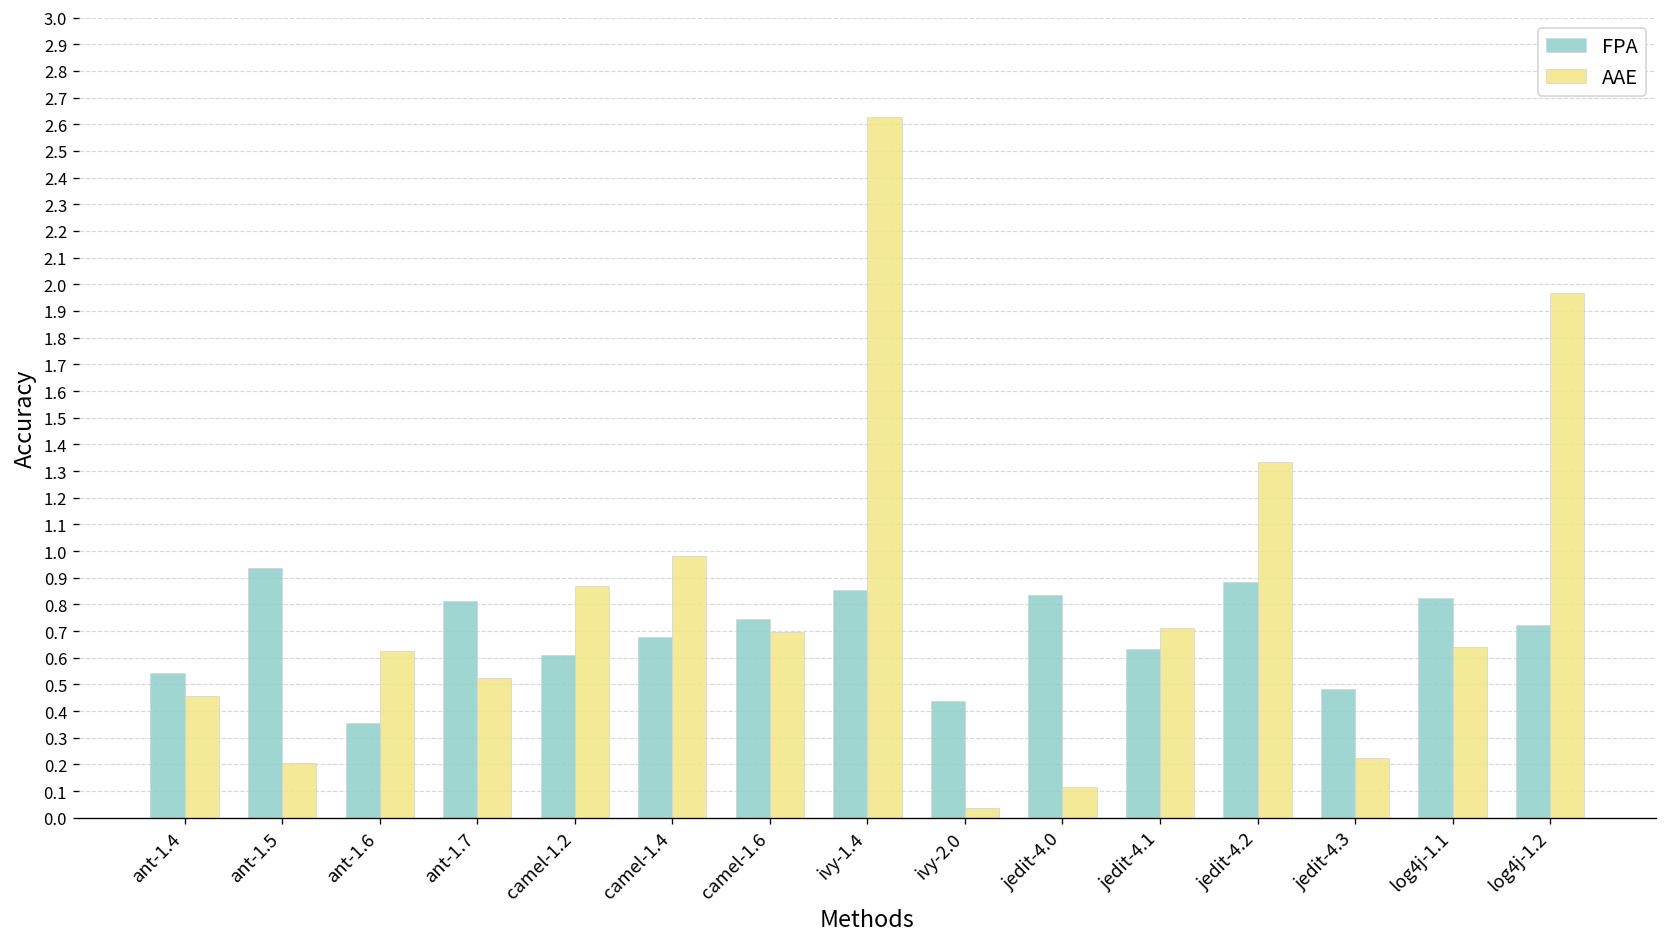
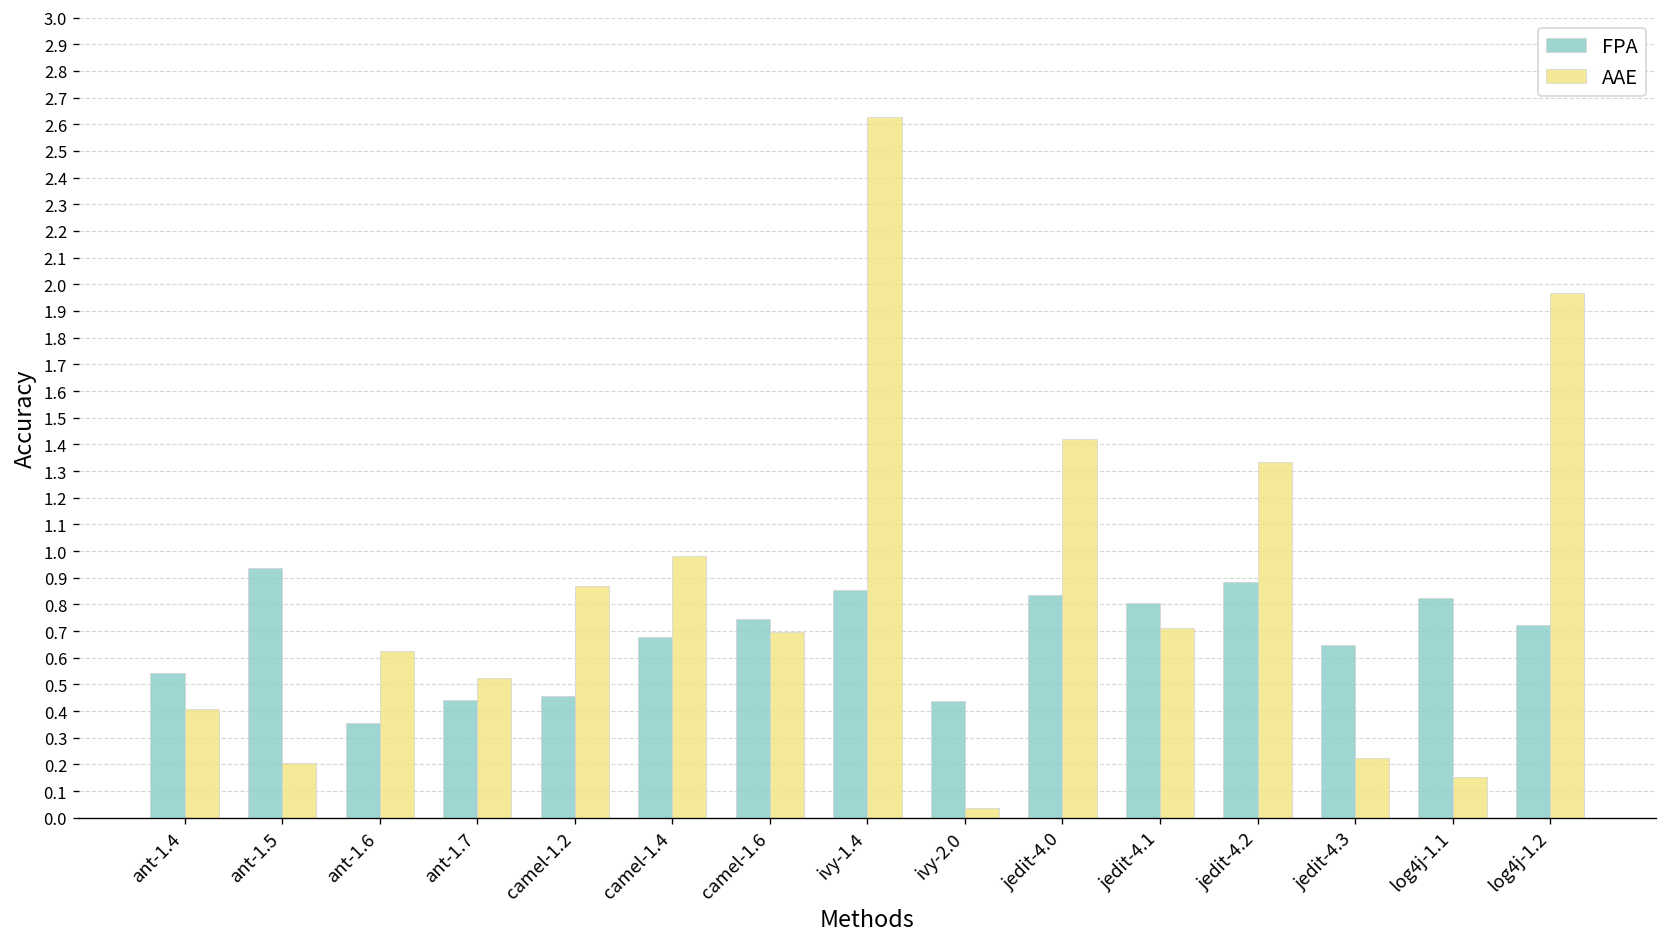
  {
    "FPA": {
      "ant-1.4": 0.54,
      "ant-1.5": 0.94,
      "ant-1.6": 0.36,
-     "ant-1.7": 0.81,
-     "camel-1.2": 0.61,
+     "ant-1.7": 0.44,
+     "camel-1.2": 0.46,
      "camel-1.4": 0.68,
      "camel-1.6": 0.75,
      "ivy-1.4": 0.85,
      "ivy-2.0": 0.44,
      "jedit-4.0": 0.84,
-     "jedit-4.1": 0.63,
+     "jedit-4.1": 0.80,
      "jedit-4.2": 0.88,
-     "jedit-4.3": 0.48,
+     "jedit-4.3": 0.65,
      "log4j-1.1": 0.82,
      "log4j-1.2": 0.72
    },
    "AAE": {
-     "ant-1.4": 0.46,
+     "ant-1.4": 0.41,
      "ant-1.5": 0.20,
      "ant-1.6": 0.63,
      "ant-1.7": 0.52,
      "camel-1.2": 0.87,
      "camel-1.4": 0.98,
      "camel-1.6": 0.70,
      "ivy-1.4": 2.63,
      "ivy-2.0": 0.04,
-     "jedit-4.0": 0.11,
+     "jedit-4.0": 1.42,
      "jedit-4.1": 0.71,
      "jedit-4.2": 1.33,
      "jedit-4.3": 0.23,
-     "log4j-1.1": 0.64,
+     "log4j-1.1": 0.15,
      "log4j-1.2": 1.97
    }
  }
